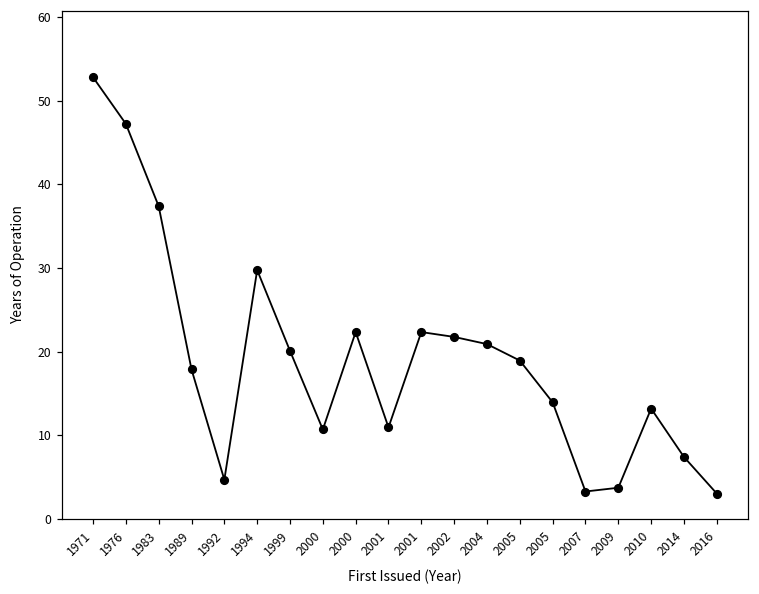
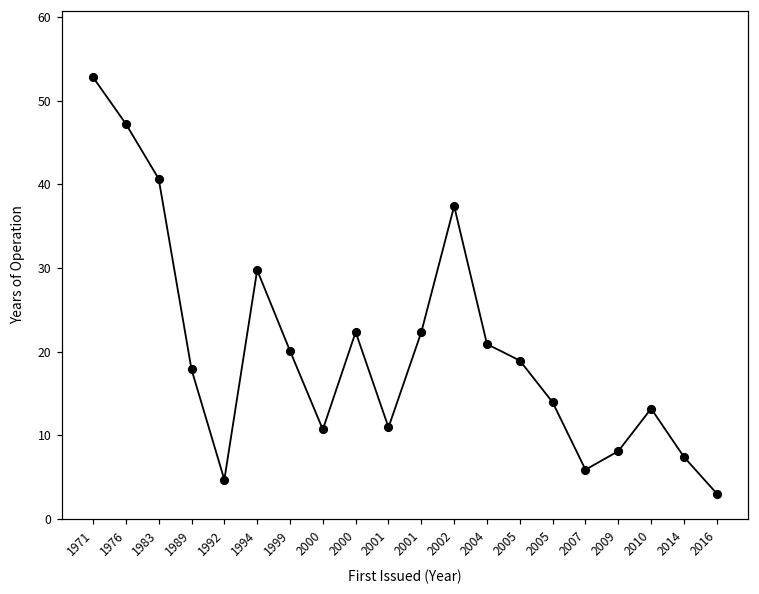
  {
    "1971": 53,
    "1976": 47,
-   "1983": 37,
+   "1983": 41,
    "1989": 18,
    "1992": 5,
    "1994": 30,
    "1999": 20,
-   "2002": 22,
+   "2002": 37,
    "2004": 21,
-   "2007": 3,
-   "2009": 4,
+   "2007": 6,
+   "2009": 8,
    "2010": 13,
    "2014": 7,
    "2016": 3
  }
